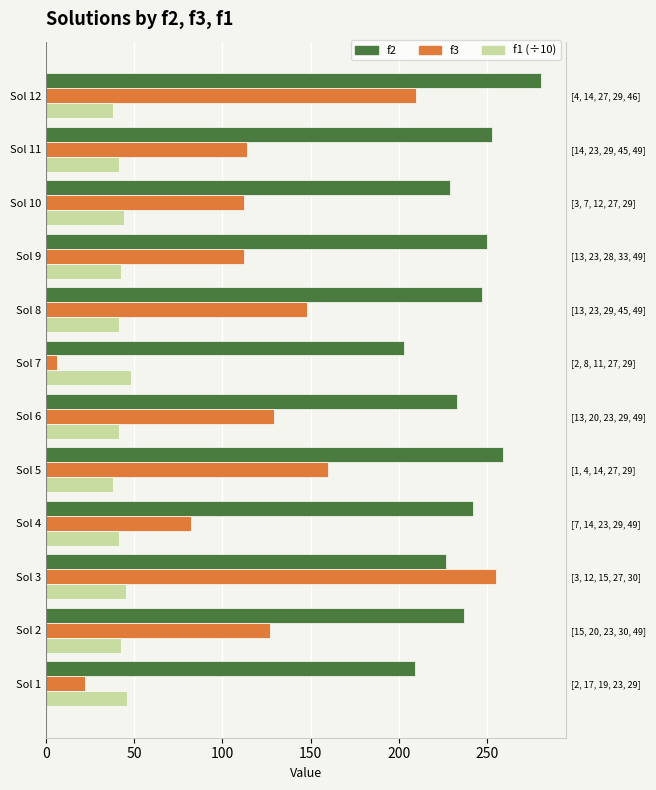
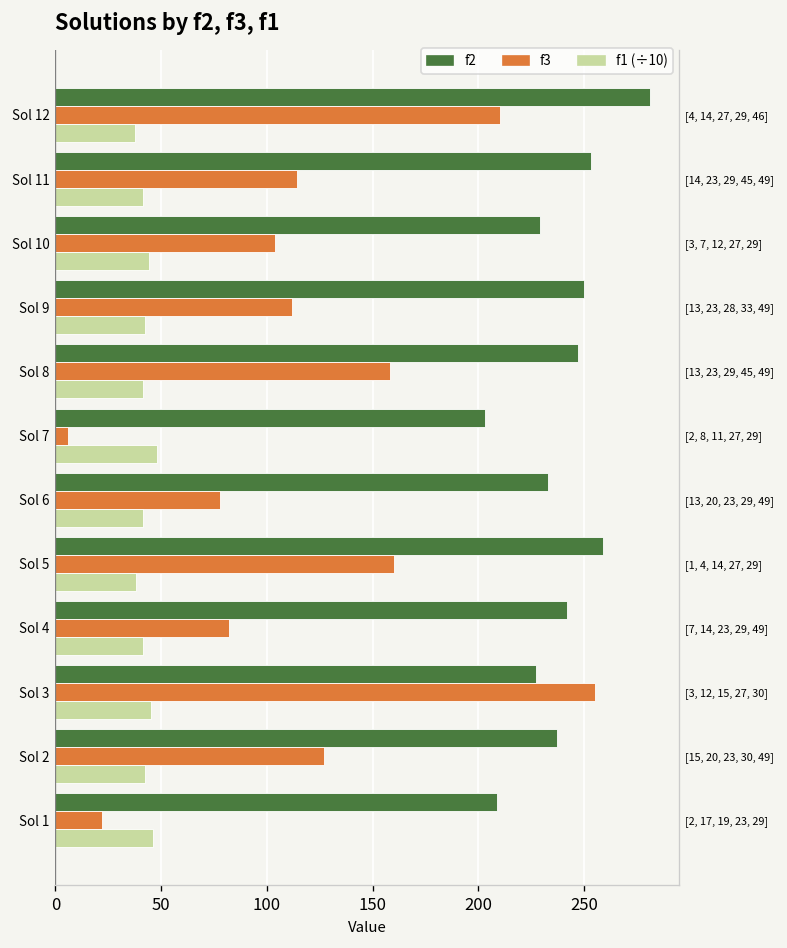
  {
    "f3": {
      "Sol 12": 210,
      "Sol 11": 114,
-     "Sol 10": 112,
+     "Sol 10": 104,
      "Sol 9": 112,
-     "Sol 8": 148,
+     "Sol 8": 158,
      "Sol 7": 6,
-     "Sol 6": 129,
+     "Sol 6": 78,
      "Sol 5": 160,
      "Sol 4": 82,
      "Sol 3": 255,
      "Sol 2": 127,
      "Sol 1": 22
    }
  }
